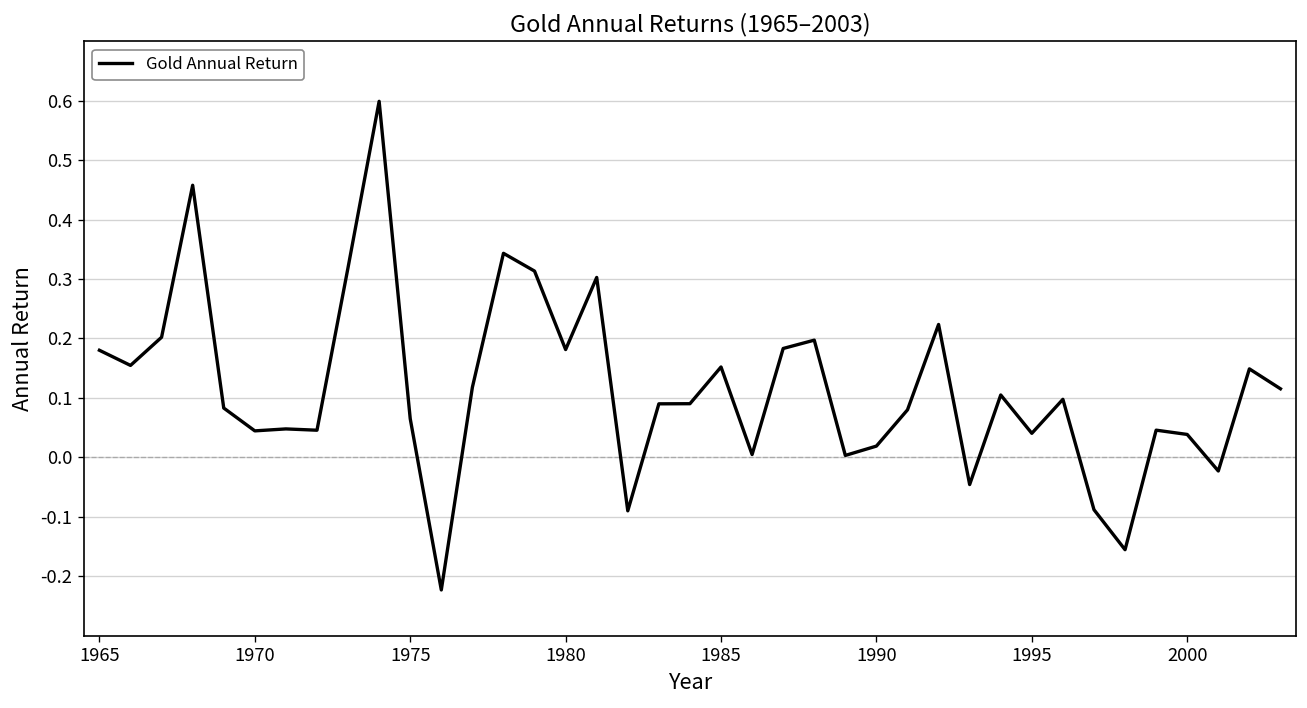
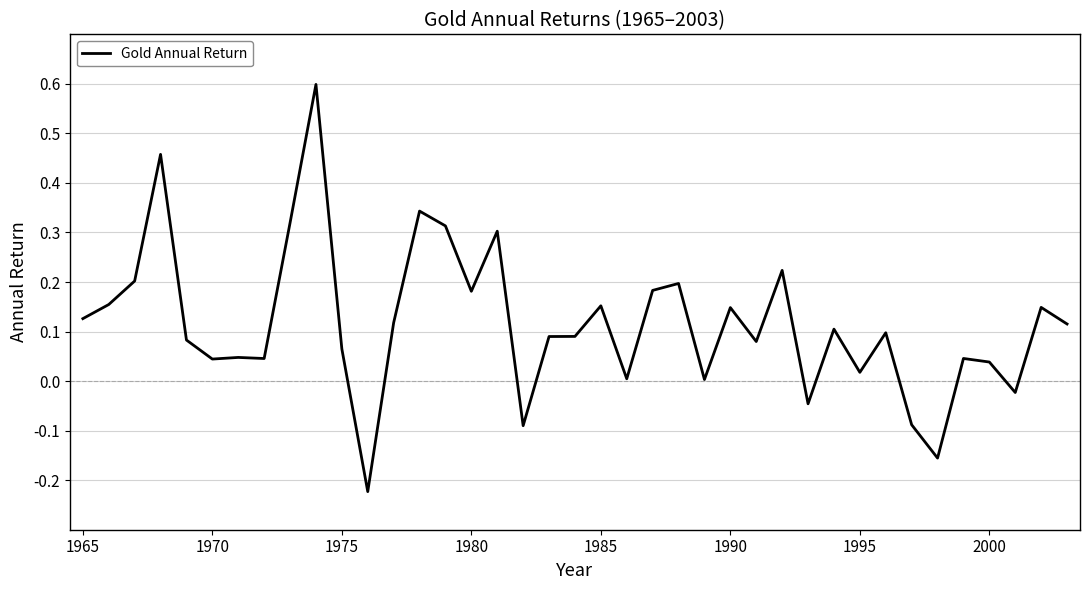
  {
-   "1965": 0.18,
+   "1965": 0.13,
    "1970": 0.04,
    "1975": 0.07,
    "1980": 0.18,
    "1985": 0.15,
-   "1990": 0.02,
-   "1995": 0.04,
+   "1990": 0.15,
+   "1995": 0.02,
    "2000": 0.04
  }
